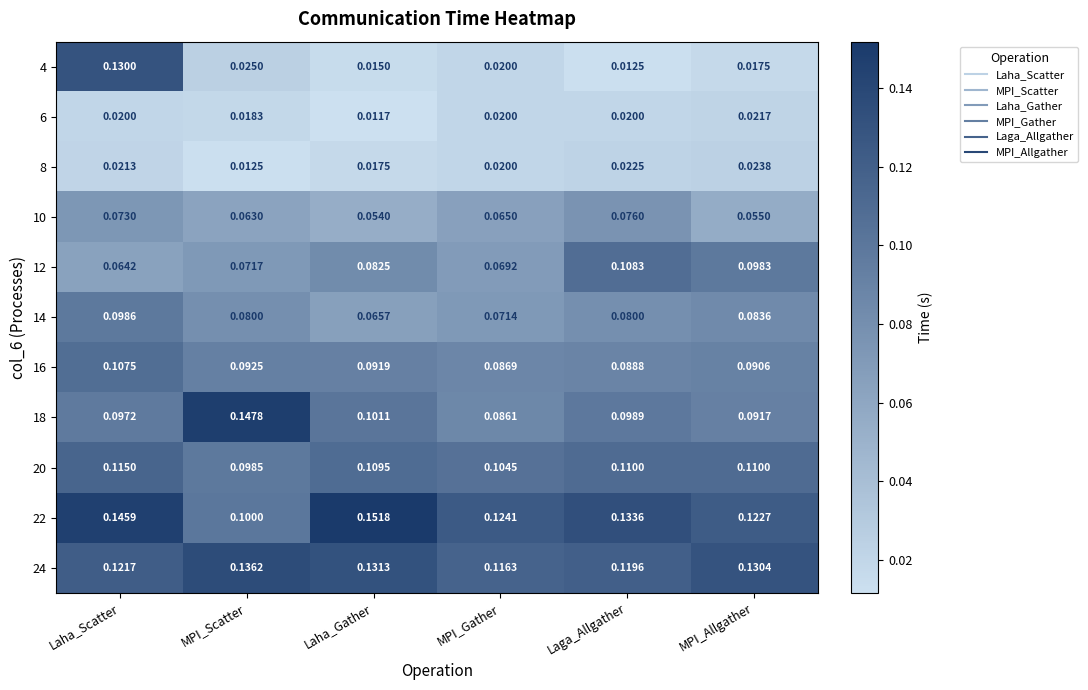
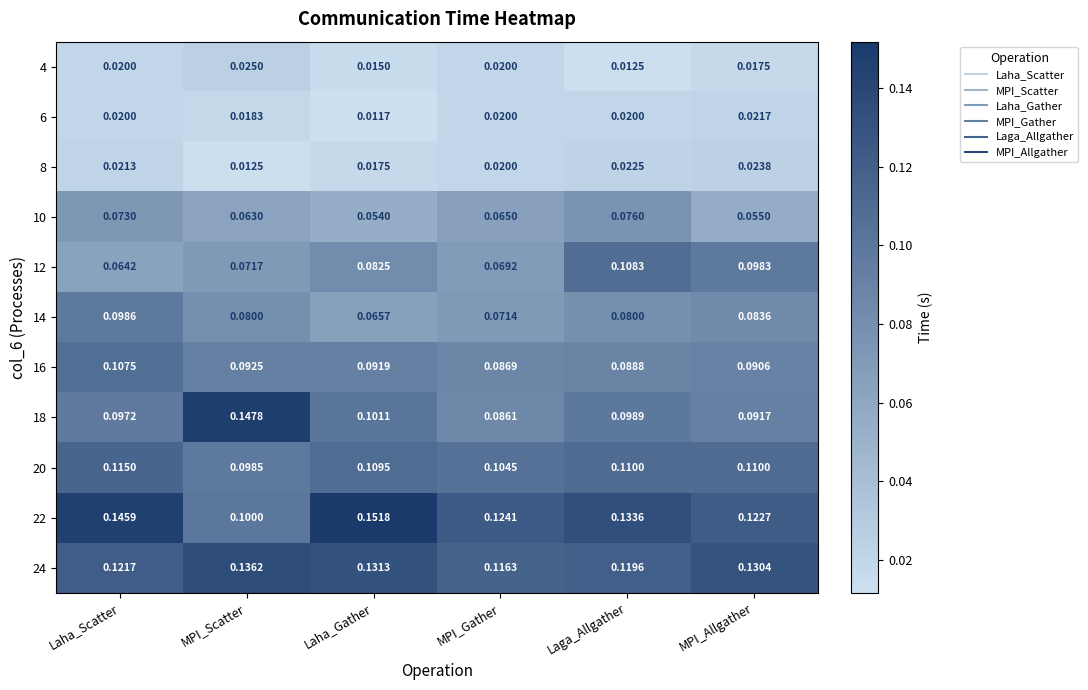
  {
    "4": {
-     "Laha_Scatter": 0.1300,
+     "Laha_Scatter": 0.0200,
      "MPI_Scatter": 0.0250,
      "Laha_Gather": 0.0150,
      "MPI_Gather": 0.0200,
      "Laga_Allgather": 0.0125,
      "MPI_Allgather": 0.0175
    },
    "6": {
      "Laha_Scatter": 0.0200,
      "MPI_Scatter": 0.0183,
      "Laha_Gather": 0.0117,
      "MPI_Gather": 0.0200,
      "Laga_Allgather": 0.0200,
      "MPI_Allgather": 0.0217
    },
    "8": {
      "Laha_Scatter": 0.0213,
      "MPI_Scatter": 0.0125,
      "Laha_Gather": 0.0175,
      "MPI_Gather": 0.0200,
      "Laga_Allgather": 0.0225,
      "MPI_Allgather": 0.0238
    },
    "10": {
      "Laha_Scatter": 0.0730,
      "MPI_Scatter": 0.0630,
      "Laha_Gather": 0.0540,
      "MPI_Gather": 0.0650,
      "Laga_Allgather": 0.0760,
      "MPI_Allgather": 0.0550
    },
    "12": {
      "Laha_Scatter": 0.0642,
      "MPI_Scatter": 0.0717,
      "Laha_Gather": 0.0825,
      "MPI_Gather": 0.0692,
      "Laga_Allgather": 0.1083,
      "MPI_Allgather": 0.0983
    },
    "14": {
      "Laha_Scatter": 0.0986,
      "MPI_Scatter": 0.0800,
      "Laha_Gather": 0.0657,
      "MPI_Gather": 0.0714,
      "Laga_Allgather": 0.0800,
      "MPI_Allgather": 0.0836
    },
    "16": {
      "Laha_Scatter": 0.1075,
      "MPI_Scatter": 0.0925,
      "Laha_Gather": 0.0919,
      "MPI_Gather": 0.0869,
      "Laga_Allgather": 0.0888,
      "MPI_Allgather": 0.0906
    },
    "18": {
      "Laha_Scatter": 0.0972,
      "MPI_Scatter": 0.1478,
      "Laha_Gather": 0.1011,
      "MPI_Gather": 0.0861,
      "Laga_Allgather": 0.0989,
      "MPI_Allgather": 0.0917
    },
    "20": {
      "Laha_Scatter": 0.1150,
      "MPI_Scatter": 0.0985,
      "Laha_Gather": 0.1095,
      "MPI_Gather": 0.1045,
      "Laga_Allgather": 0.1100,
      "MPI_Allgather": 0.1100
    },
    "22": {
      "Laha_Scatter": 0.1459,
      "MPI_Scatter": 0.1000,
      "Laha_Gather": 0.1518,
      "MPI_Gather": 0.1241,
      "Laga_Allgather": 0.1336,
      "MPI_Allgather": 0.1227
    },
    "24": {
      "Laha_Scatter": 0.1217,
      "MPI_Scatter": 0.1362,
      "Laha_Gather": 0.1313,
      "MPI_Gather": 0.1163,
      "Laga_Allgather": 0.1196,
      "MPI_Allgather": 0.1304
    }
  }
